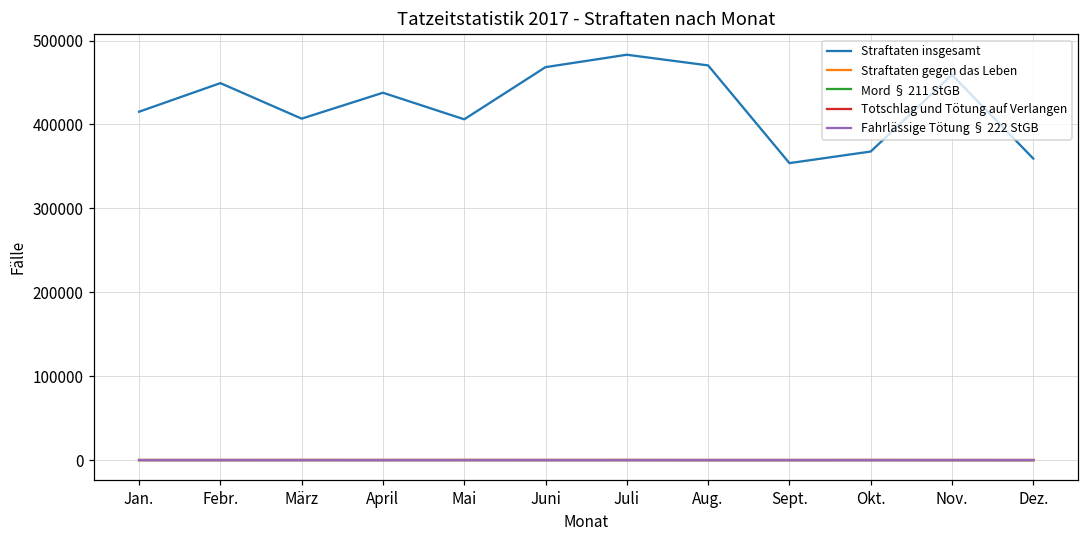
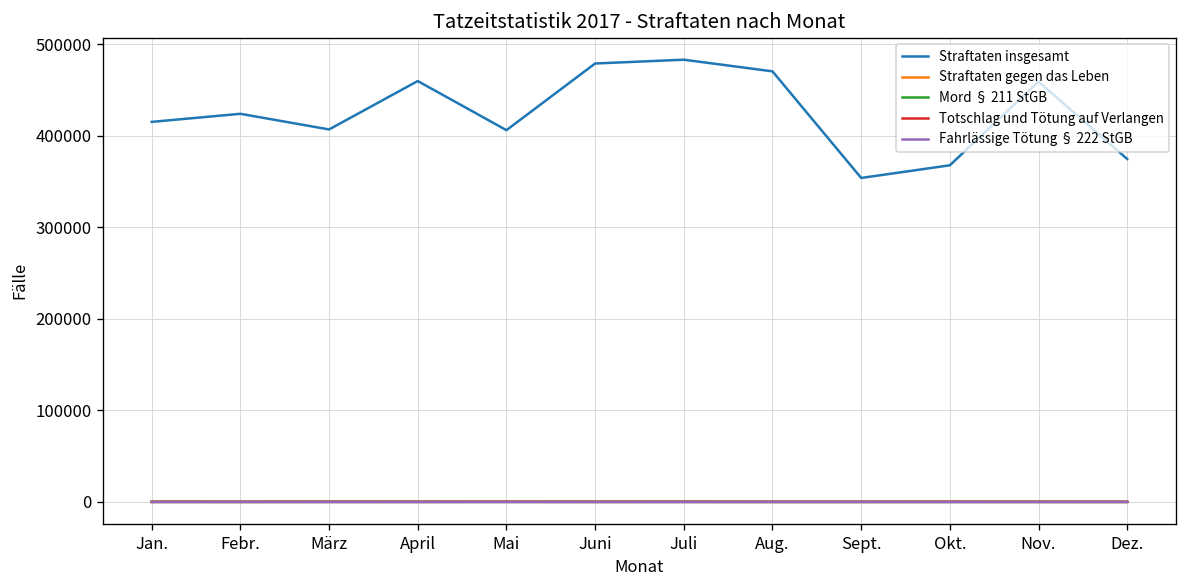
  {
    "Straftaten insgesamt": {
      "Jan.": 420000,
-     "Febr.": 450000,
+     "Febr.": 420000,
      "März": 410000,
-     "April": 440000,
+     "April": 460000,
      "Mai": 410000,
-     "Juni": 470000,
+     "Juni": 480000,
      "Juli": 480000,
      "Aug.": 470000,
      "Sept.": 350000,
      "Okt.": 370000,
-     "Dez.": 360000
+     "Dez.": 370000
    },
    "Fahrlässige Tötung § 222 StGB": {
      "Jan.": 0,
      "Febr.": 0,
      "März": 0,
      "April": 0,
      "Mai": 0,
      "Juni": 0,
      "Juli": 0,
      "Aug.": 0,
      "Sept.": 0,
      "Okt.": 0,
      "Nov.": 0,
      "Dez.": 0
    }
  }
